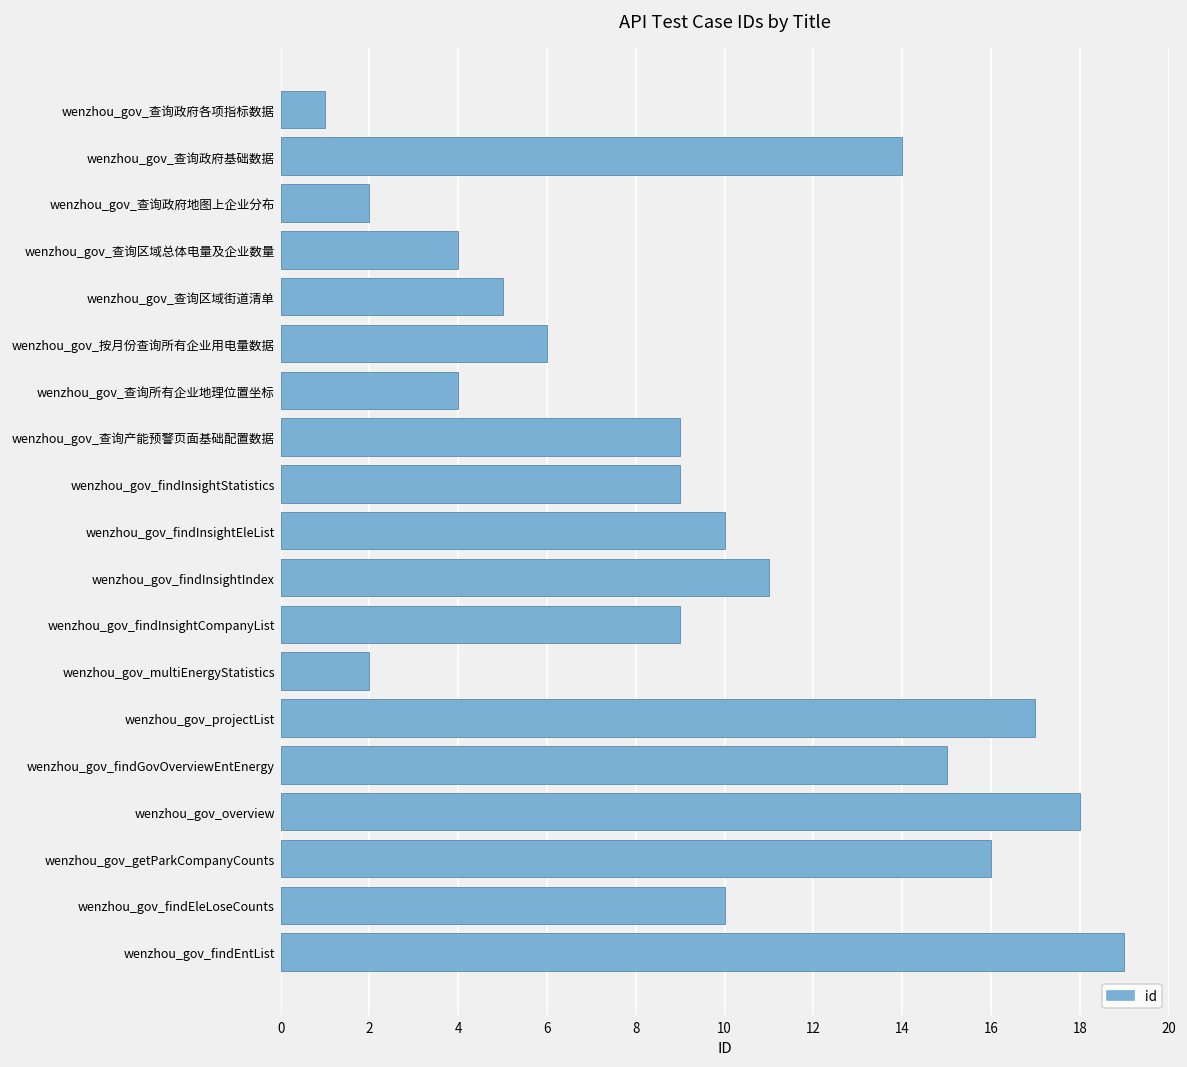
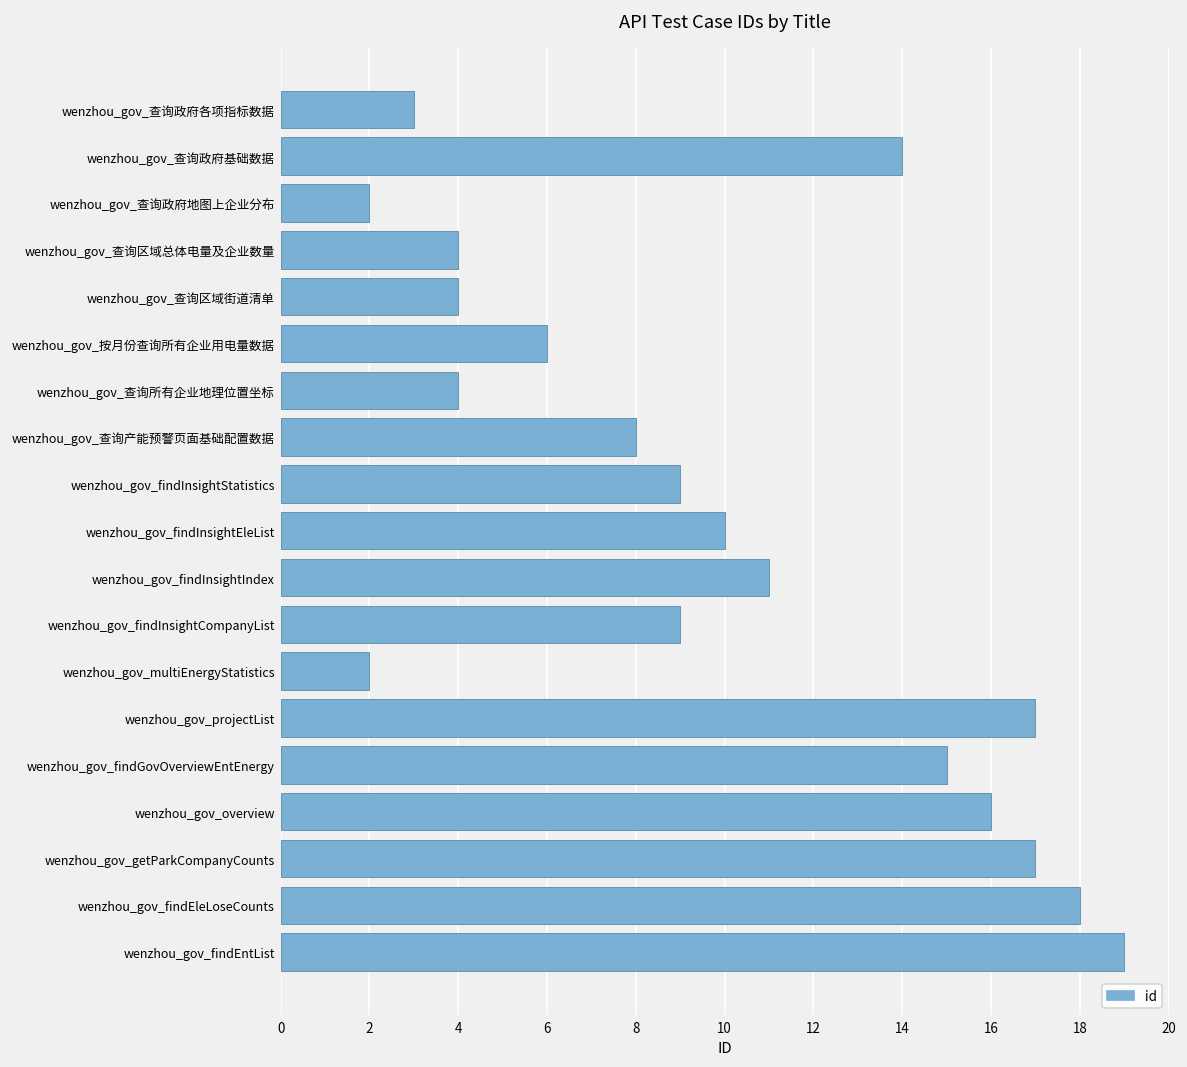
  {
-   "wenzhou_gov_查询政府各项指标数据": 1,
+   "wenzhou_gov_查询政府各项指标数据": 3,
    "wenzhou_gov_查询政府基础数据": 14,
    "wenzhou_gov_查询政府地图上企业分布": 2,
    "wenzhou_gov_查询区域总体电量及企业数量": 4,
-   "wenzhou_gov_查询区域街道清单": 5,
+   "wenzhou_gov_查询区域街道清单": 4,
    "wenzhou_gov_按月份查询所有企业用电量数据": 6,
    "wenzhou_gov_查询所有企业地理位置坐标": 4,
-   "wenzhou_gov_查询产能预警页面基础配置数据": 9,
+   "wenzhou_gov_查询产能预警页面基础配置数据": 8,
    "wenzhou_gov_findInsightStatistics": 9,
    "wenzhou_gov_findInsightEleList": 10,
    "wenzhou_gov_findInsightIndex": 11,
    "wenzhou_gov_findInsightCompanyList": 9,
    "wenzhou_gov_multiEnergyStatistics": 2,
    "wenzhou_gov_projectList": 17,
    "wenzhou_gov_findGovOverviewEntEnergy": 15,
-   "wenzhou_gov_overview": 18,
-   "wenzhou_gov_getParkCompanyCounts": 16,
-   "wenzhou_gov_findEleLoseCounts": 10,
+   "wenzhou_gov_overview": 16,
+   "wenzhou_gov_getParkCompanyCounts": 17,
+   "wenzhou_gov_findEleLoseCounts": 18,
    "wenzhou_gov_findEntList": 19
  }
